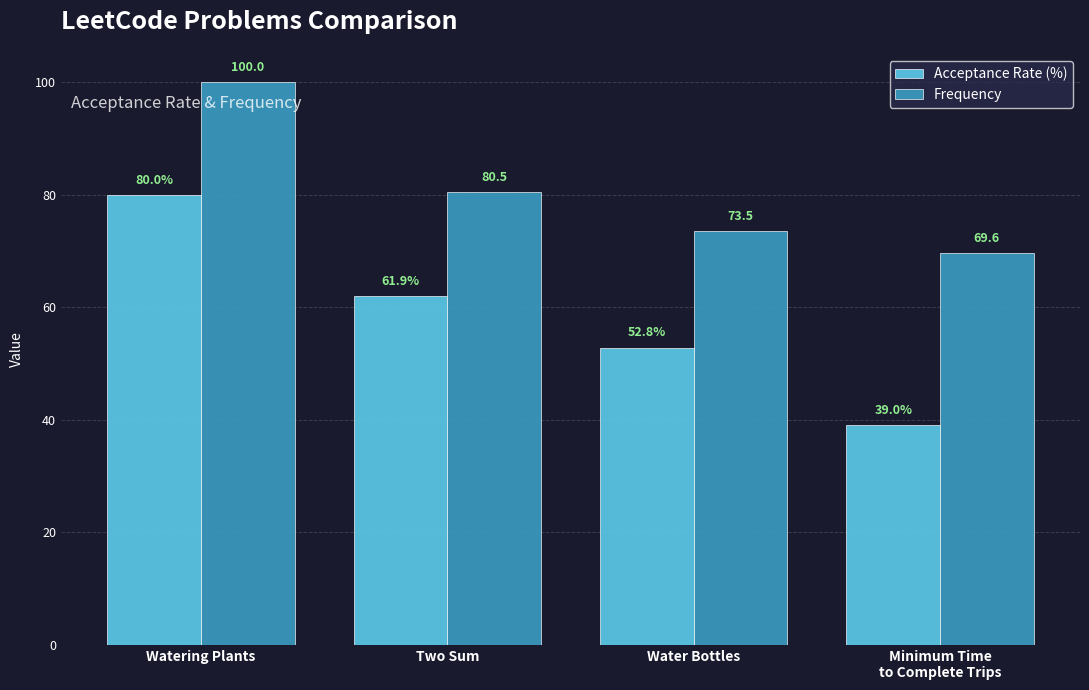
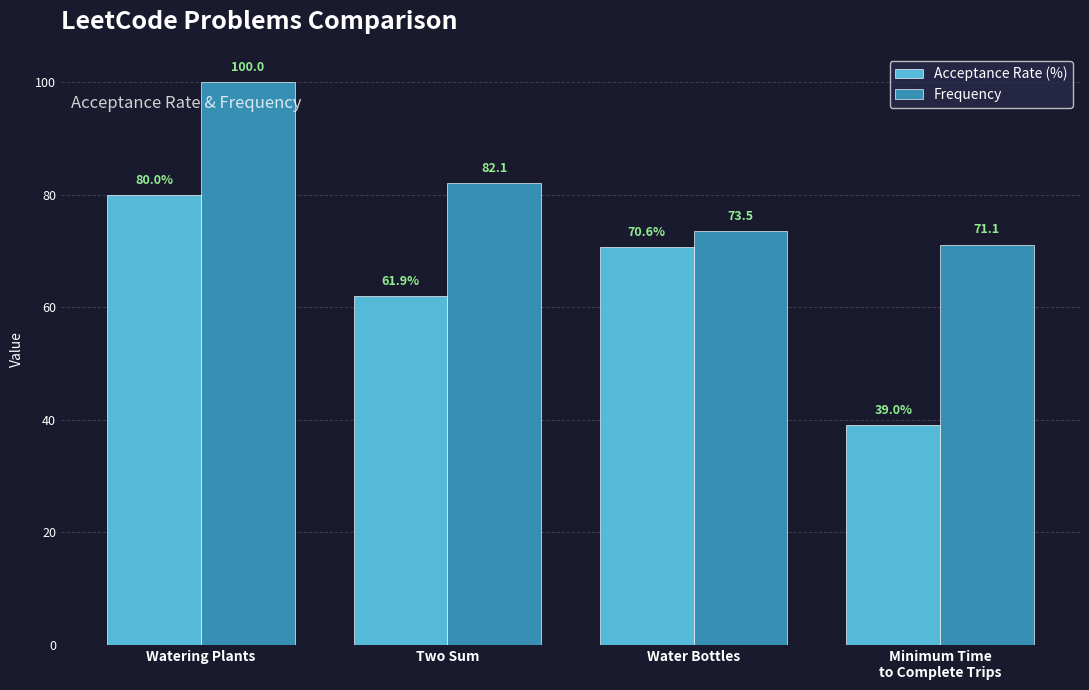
  {
    "Acceptance Rate (%)": {
      "Watering Plants": "80.0%",
      "Two Sum": "61.9%",
-     "Water Bottles": "52.8%",
+     "Water Bottles": "70.6%",
      "Minimum Time to Complete Trips": "39.0%"
    },
    "Frequency": {
      "Watering Plants": "100.0",
-     "Two Sum": "80.5",
+     "Two Sum": "82.1",
      "Water Bottles": "73.5",
-     "Minimum Time to Complete Trips": "69.6"
+     "Minimum Time to Complete Trips": "71.1"
    }
  }
